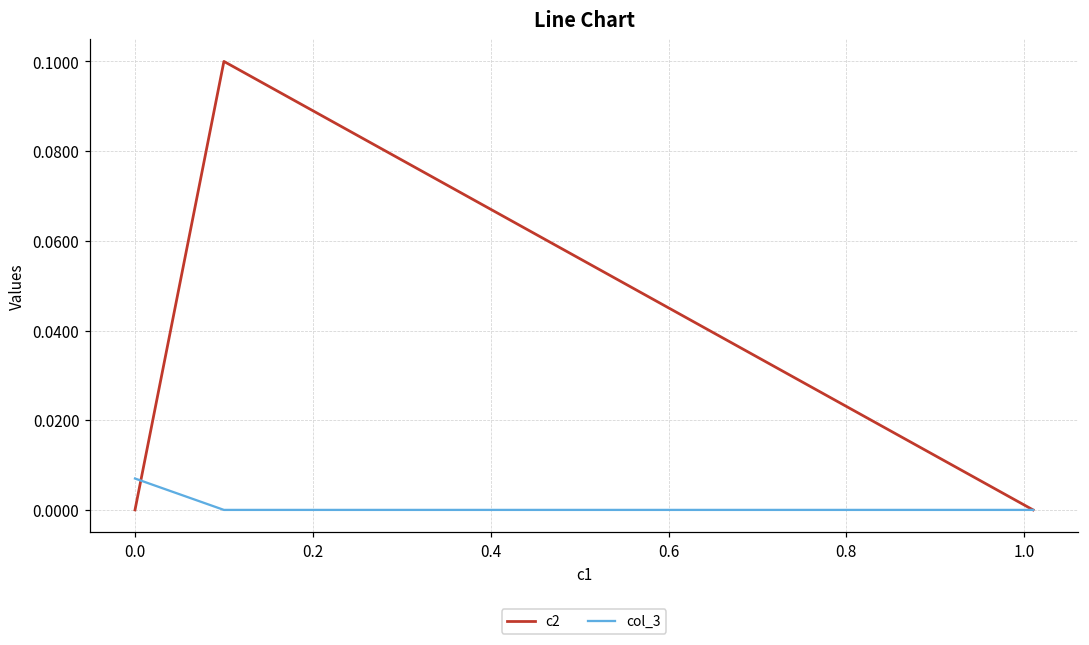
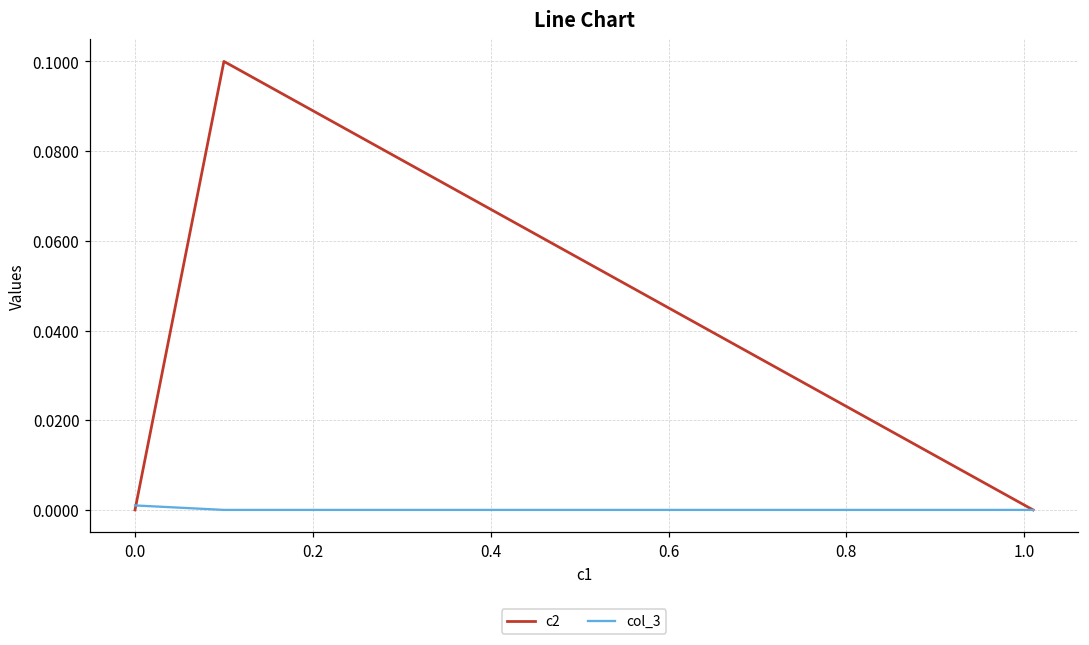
  {
    "c2": {
      "0.0": 0.000
    },
    "col_3": {
-     "0.0": 0.007
+     "0.0": 0.001
    }
  }
